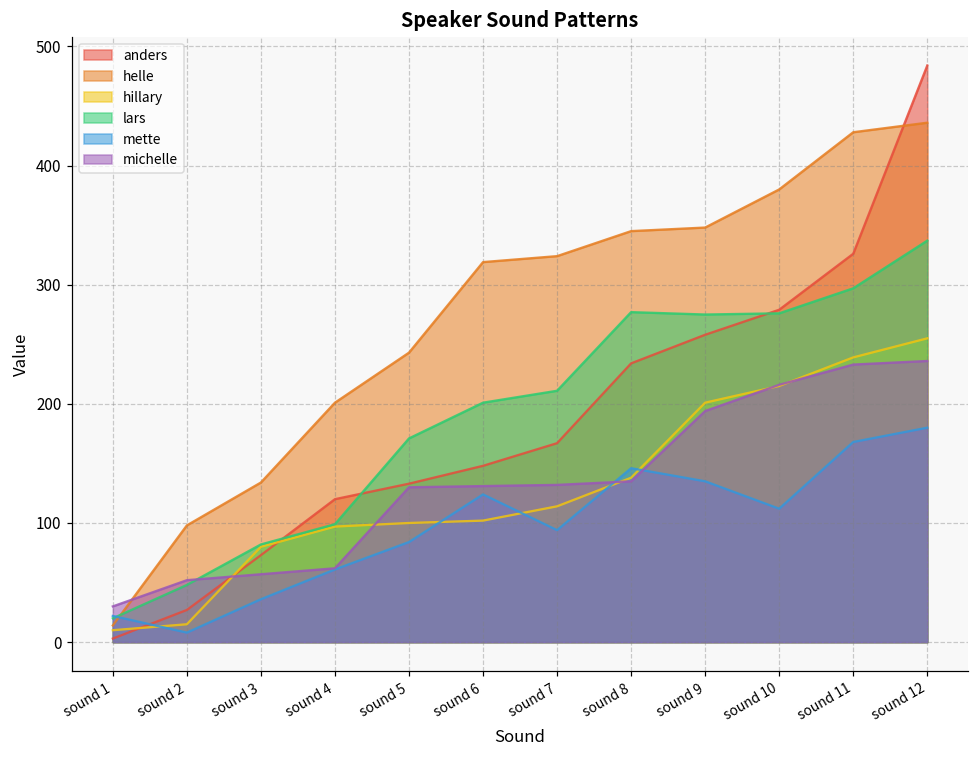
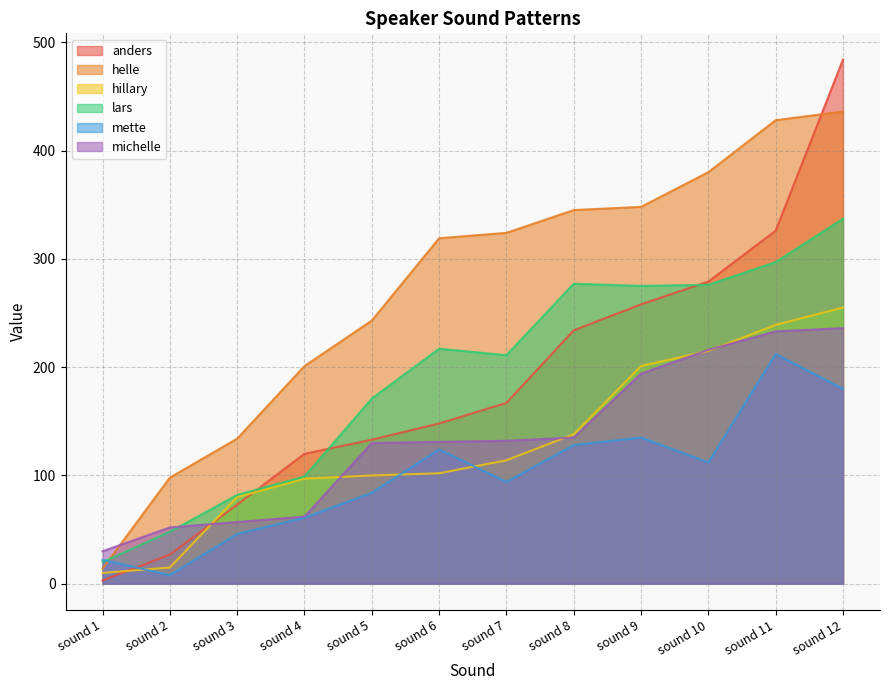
  {
    "lars": {
      "sound 2": 48,
      "sound 5": 171,
-     "sound 6": 201,
+     "sound 6": 217,
      "sound 7": 211,
      "sound 8": 277,
      "sound 9": 275,
      "sound 10": 276,
      "sound 11": 297,
      "sound 12": 337
    },
    "mette": {
      "sound 2": 8,
-     "sound 3": 36,
+     "sound 3": 46,
      "sound 5": 84,
      "sound 6": 124,
      "sound 7": 94,
-     "sound 8": 146,
+     "sound 8": 128,
      "sound 9": 135,
      "sound 10": 112,
-     "sound 11": 168,
+     "sound 11": 212,
      "sound 12": 180
    },
    "michelle": {
      "sound 1": 30,
      "sound 2": 52,
      "sound 3": 57,
      "sound 5": 130,
      "sound 6": 131,
      "sound 7": 132,
      "sound 8": 135,
      "sound 9": 194,
      "sound 11": 233,
      "sound 12": 236
    }
  }
